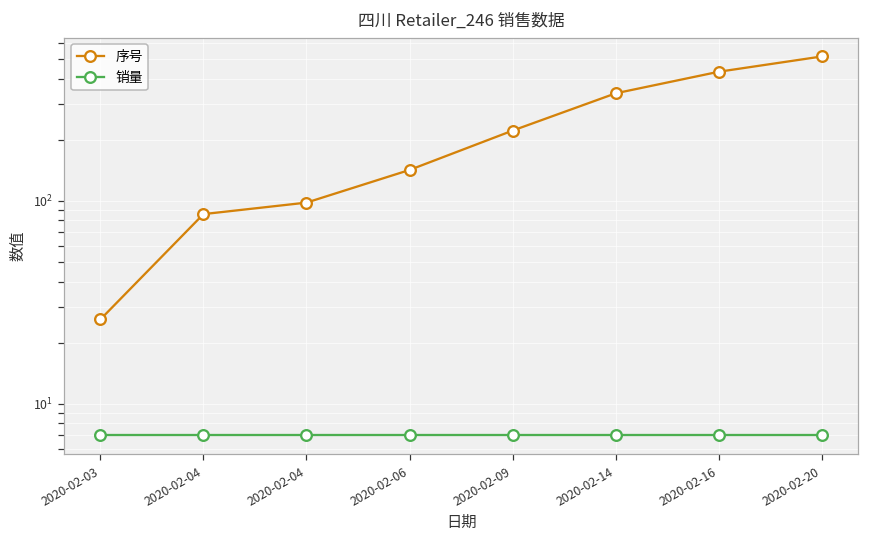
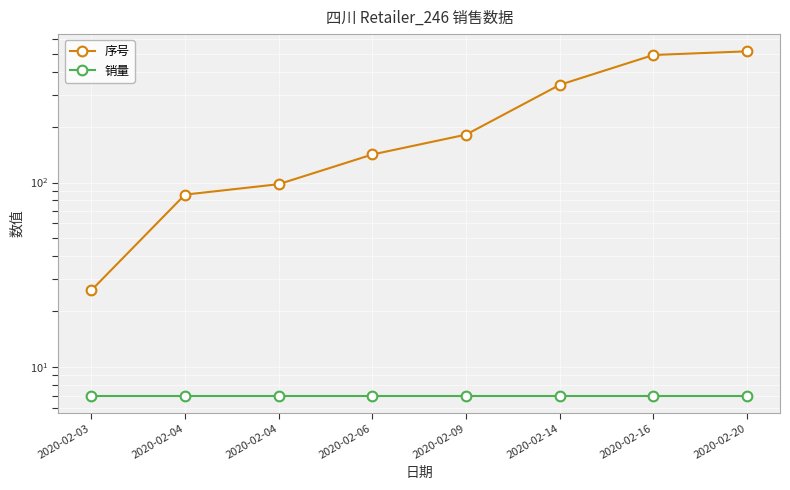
  {
    "序号": {
      "2020-02-03": 26,
      "2020-02-06": 140,
-     "2020-02-09": 220,
+     "2020-02-09": 180,
      "2020-02-14": 340,
-     "2020-02-16": 430,
+     "2020-02-16": 490,
      "2020-02-20": 520
    },
    "销量": {
      "2020-02-03": 7,
      "2020-02-06": 7,
      "2020-02-09": 7,
      "2020-02-14": 7,
      "2020-02-16": 7,
      "2020-02-20": 7
    }
  }
